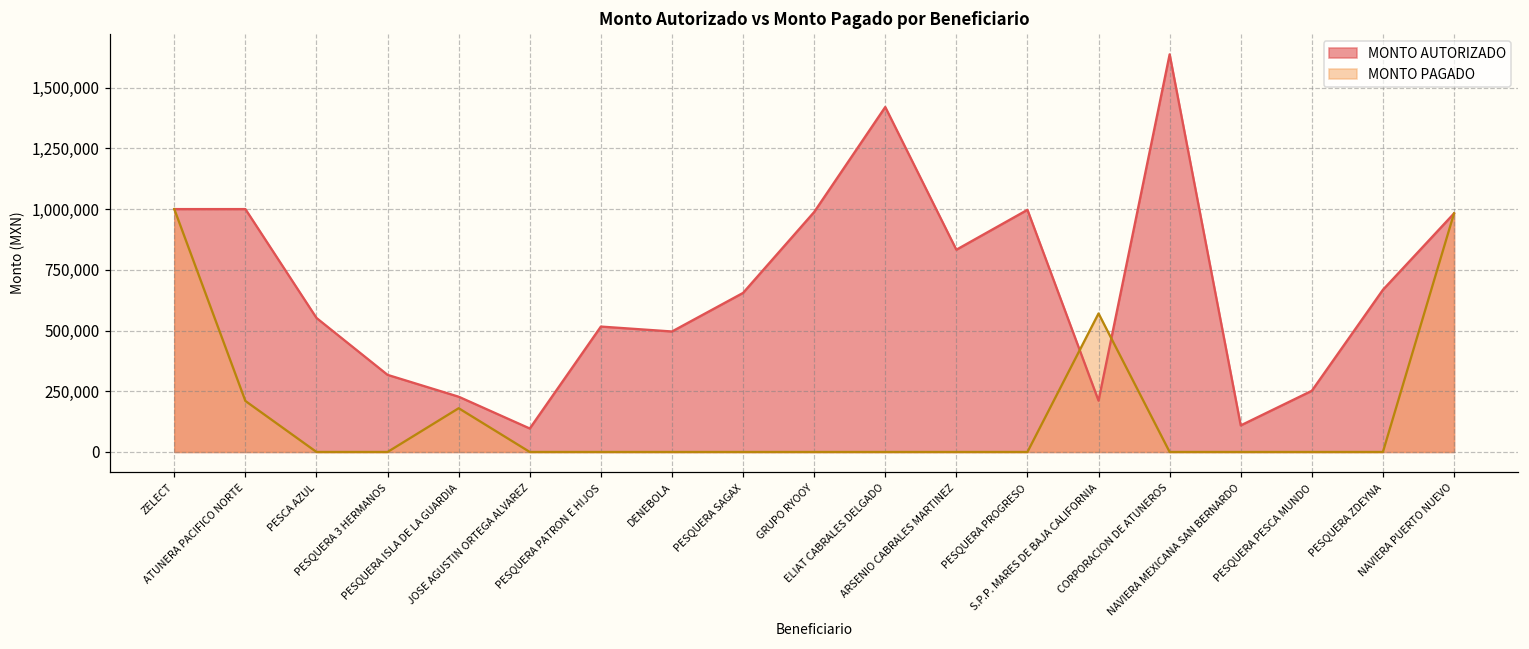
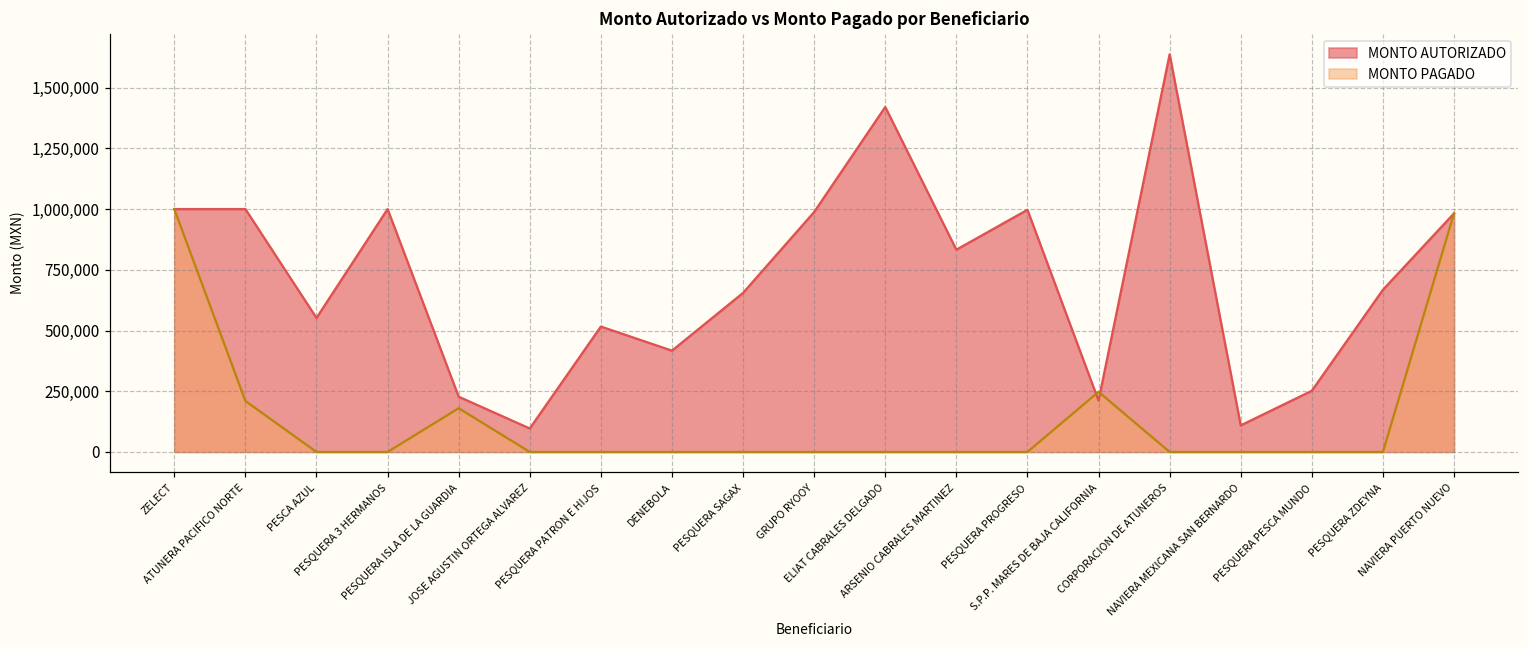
  {
    "MONTO AUTORIZADO": {
      "ATUNERA PACIFICO NORTE": "1,000,000",
      "PESCA AZUL": "550,000",
-     "PESQUERA 3 HERMANOS": "320,000",
+     "PESQUERA 3 HERMANOS": "1,000,000",
      "PESQUERA ISLA DE LA GUARDIA": "230,000",
      "JOSE AGUSTIN ORTEGA ALVAREZ": "100,000",
      "PESQUERA PATRON E HIJOS": "520,000",
-     "DENEBOLA": "500,000",
+     "DENEBOLA": "420,000",
      "PESQUERA SAGAX": "650,000",
      "GRUPO RYOOY": "990,000",
      "ELIAT CABRALES DELGADO": "1,420,000",
      "ARSENIO CABRALES MARTINEZ": "830,000",
      "PESQUERA PROGRESO": "1,000,000",
      "S.P.P. MARES DE BAJA CALIFORNIA": "210,000",
      "CORPORACION DE ATUNEROS": "1,640,000",
      "NAVIERA MEXICANA SAN BERNARDO": "110,000",
      "PESQUERA PESCA MUNDO": "250,000",
      "PESQUERA ZDEYNA": "670,000"
    },
    "MONTO PAGADO": {
      "ATUNERA PACIFICO NORTE": "210,000",
      "PESCA AZUL": "0",
      "PESQUERA 3 HERMANOS": "0",
      "PESQUERA ISLA DE LA GUARDIA": "180,000",
      "JOSE AGUSTIN ORTEGA ALVAREZ": "0",
      "PESQUERA PATRON E HIJOS": "0",
      "DENEBOLA": "0",
      "PESQUERA SAGAX": "0",
      "GRUPO RYOOY": "0",
      "ELIAT CABRALES DELGADO": "0",
      "ARSENIO CABRALES MARTINEZ": "0",
      "PESQUERA PROGRESO": "0",
-     "S.P.P. MARES DE BAJA CALIFORNIA": "570,000",
+     "S.P.P. MARES DE BAJA CALIFORNIA": "250,000",
      "CORPORACION DE ATUNEROS": "0",
      "NAVIERA MEXICANA SAN BERNARDO": "0",
      "PESQUERA PESCA MUNDO": "0",
      "PESQUERA ZDEYNA": "0"
    }
  }
